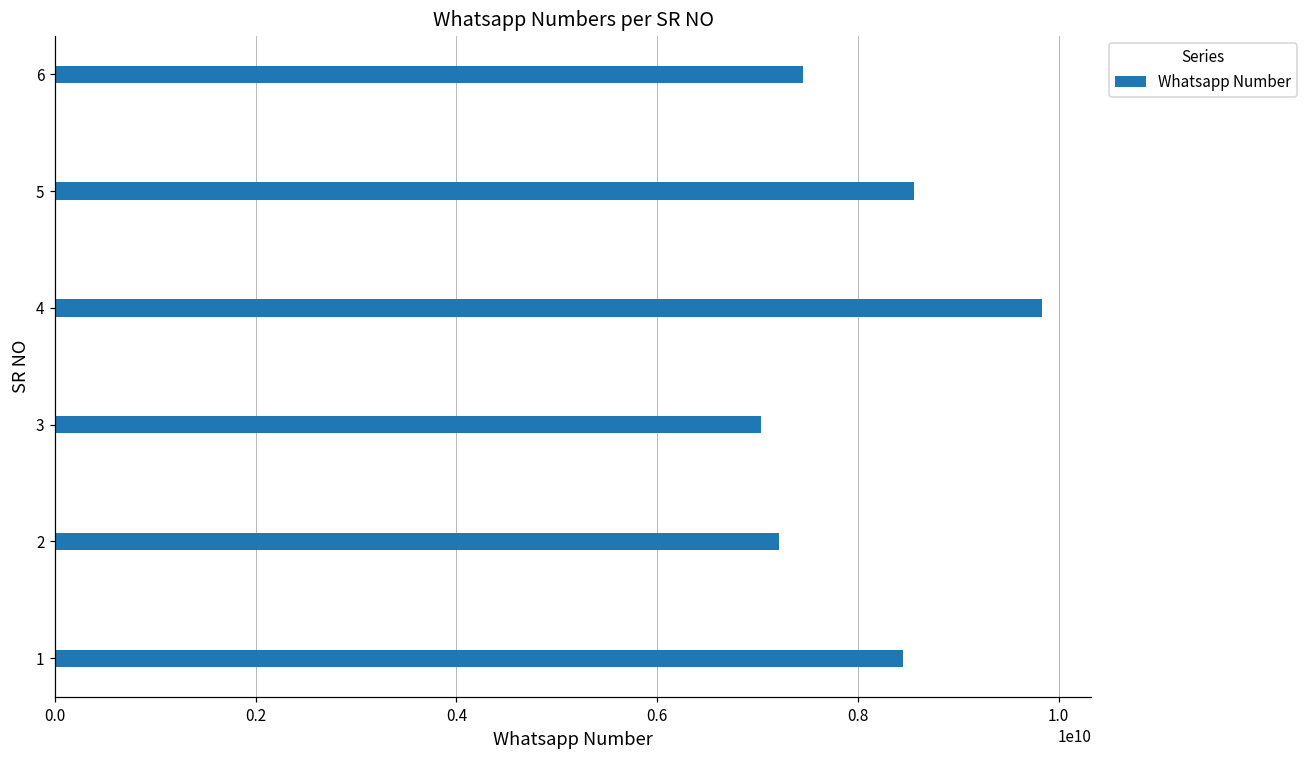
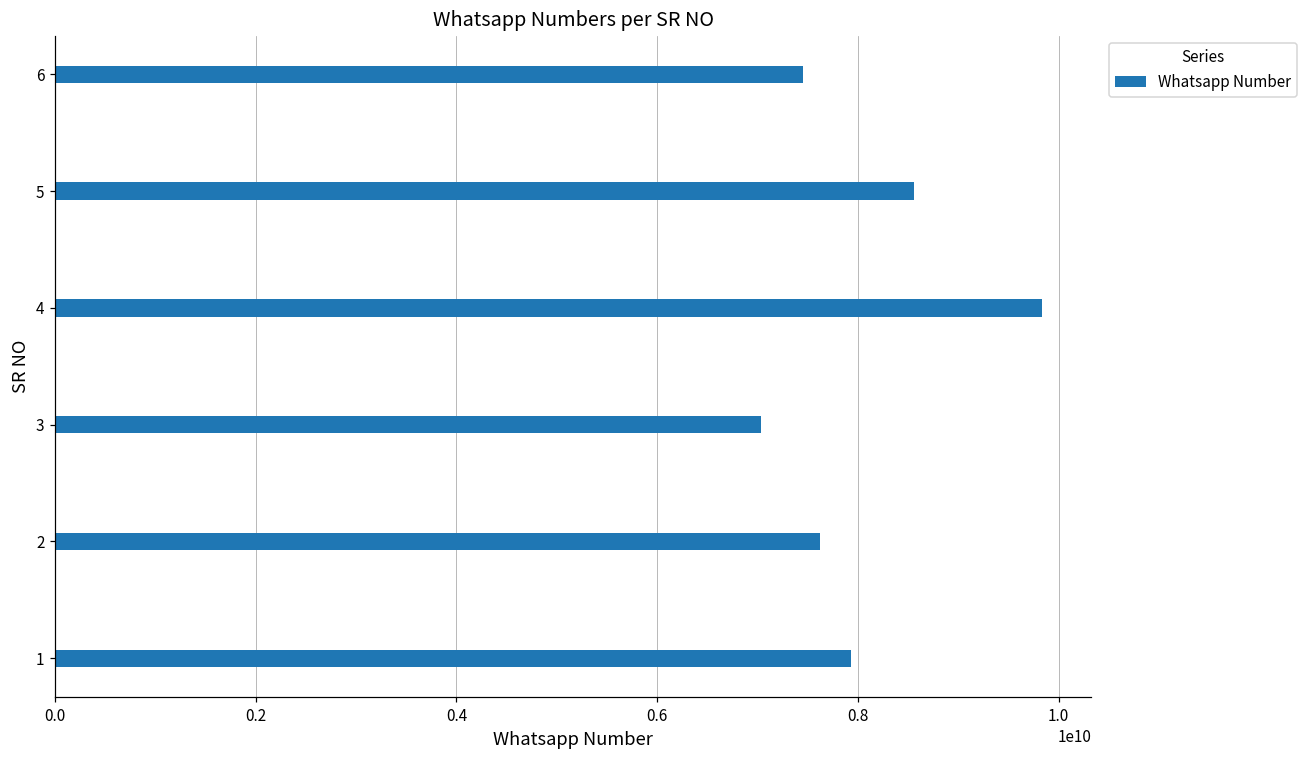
  {
    "6": 7500000000,
    "5": 8600000000,
    "4": 9800000000,
    "3": 7000000000,
-   "2": 7200000000,
-   "1": 8400000000
+   "2": 7600000000,
+   "1": 7900000000
  }
